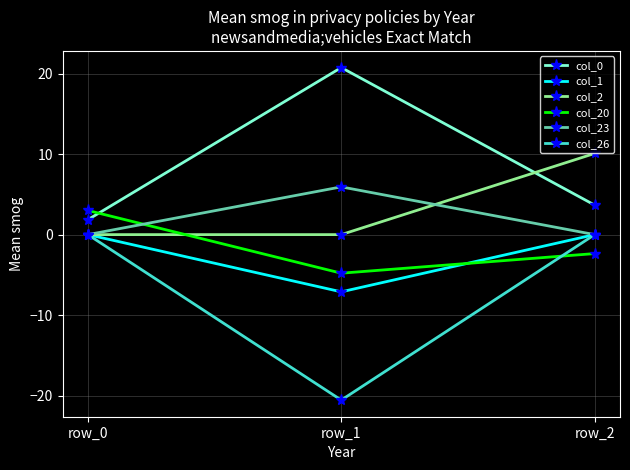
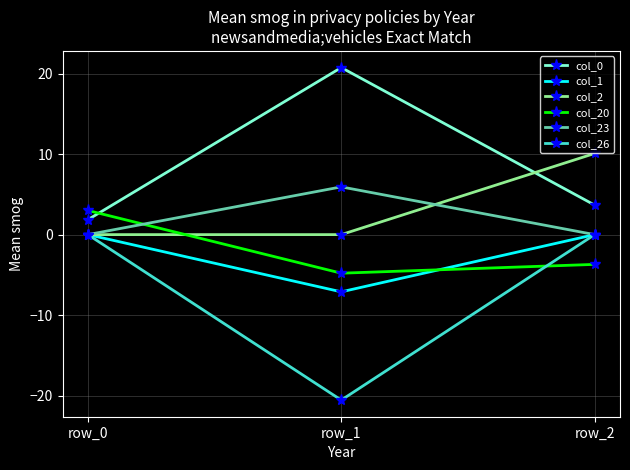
  {
    "col_0": {
      "row_0": 2,
      "row_1": 21,
      "row_2": 4
    },
    "col_1": {
      "row_1": -7
    },
    "col_20": {
      "row_0": 3,
      "row_1": -5,
-     "row_2": -2
+     "row_2": -4
    }
  }
